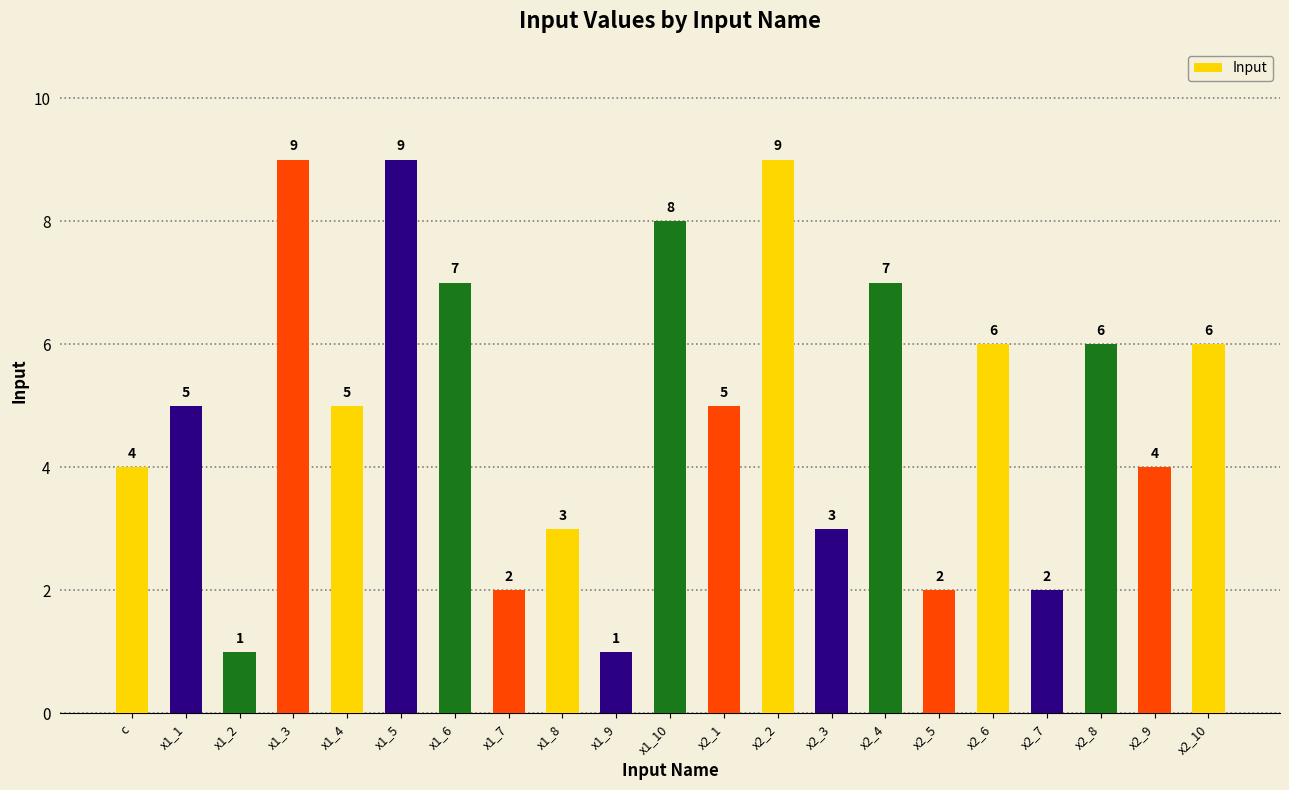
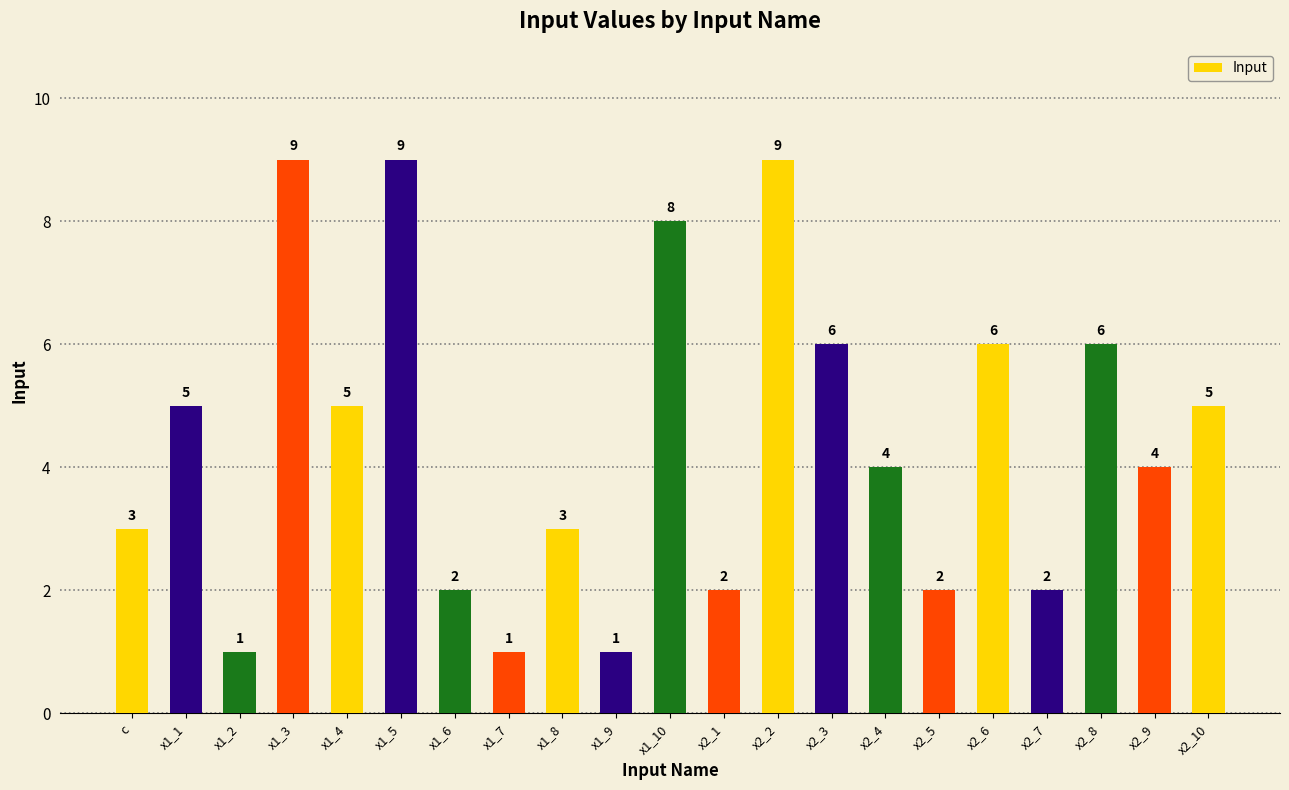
  {
-   "c": 4,
+   "c": 3,
    "x1_1": 5,
    "x1_2": 1,
    "x1_3": 9,
    "x1_4": 5,
    "x1_5": 9,
-   "x1_6": 7,
-   "x1_7": 2,
+   "x1_6": 2,
+   "x1_7": 1,
    "x1_8": 3,
    "x1_9": 1,
    "x1_10": 8,
-   "x2_1": 5,
+   "x2_1": 2,
    "x2_2": 9,
-   "x2_3": 3,
-   "x2_4": 7,
+   "x2_3": 6,
+   "x2_4": 4,
    "x2_5": 2,
    "x2_6": 6,
    "x2_7": 2,
    "x2_8": 6,
    "x2_9": 4,
-   "x2_10": 6
+   "x2_10": 5
  }
